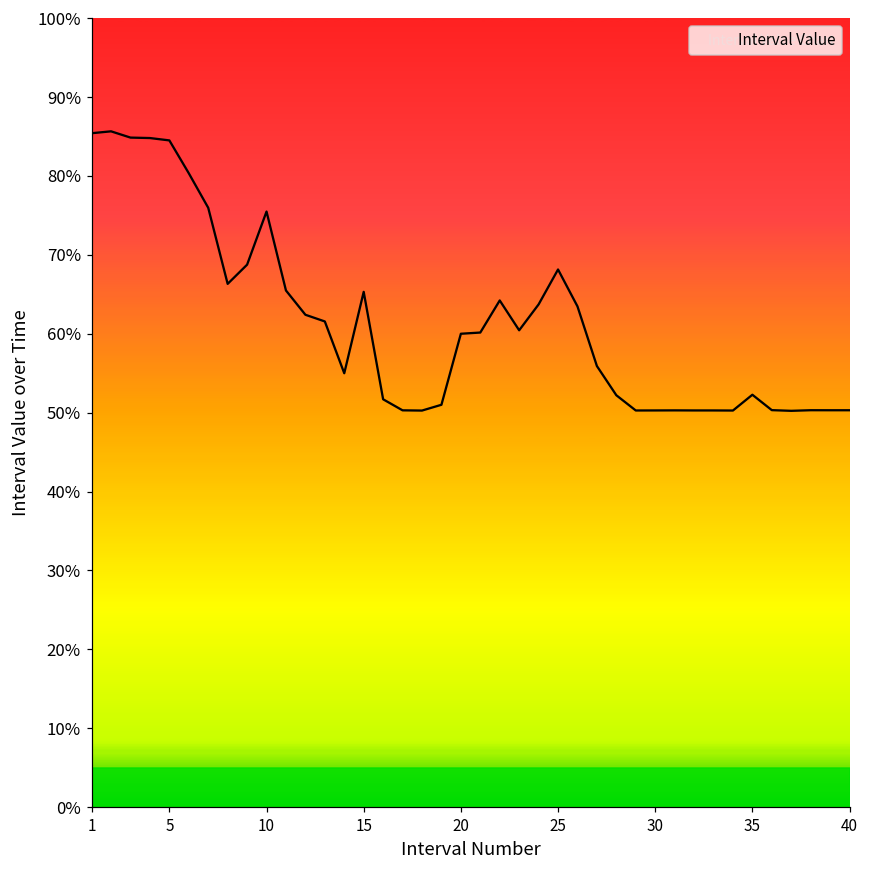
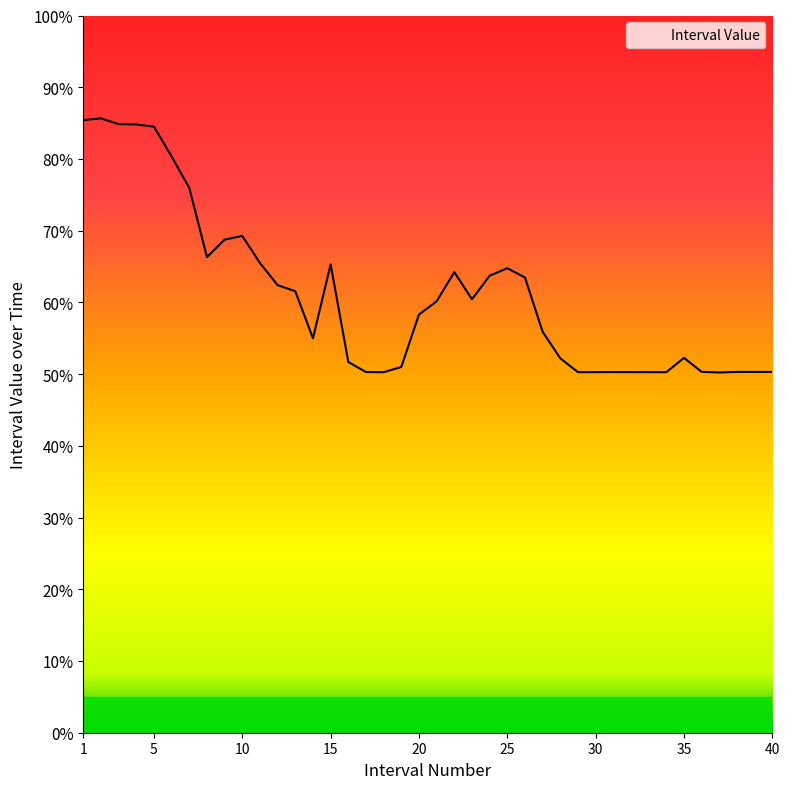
  {
    "1": "85%",
    "5": "85%",
-   "10": "75%",
+   "10": "69%",
    "15": "65%",
-   "20": "60%",
-   "25": "68%",
+   "20": "58%",
+   "25": "65%",
    "30": "50%",
    "35": "52%",
    "40": "50%"
  }
